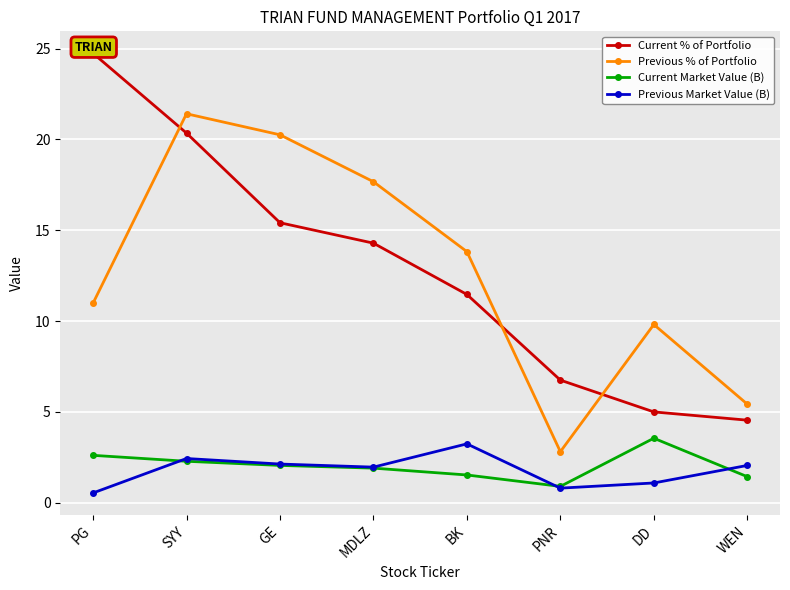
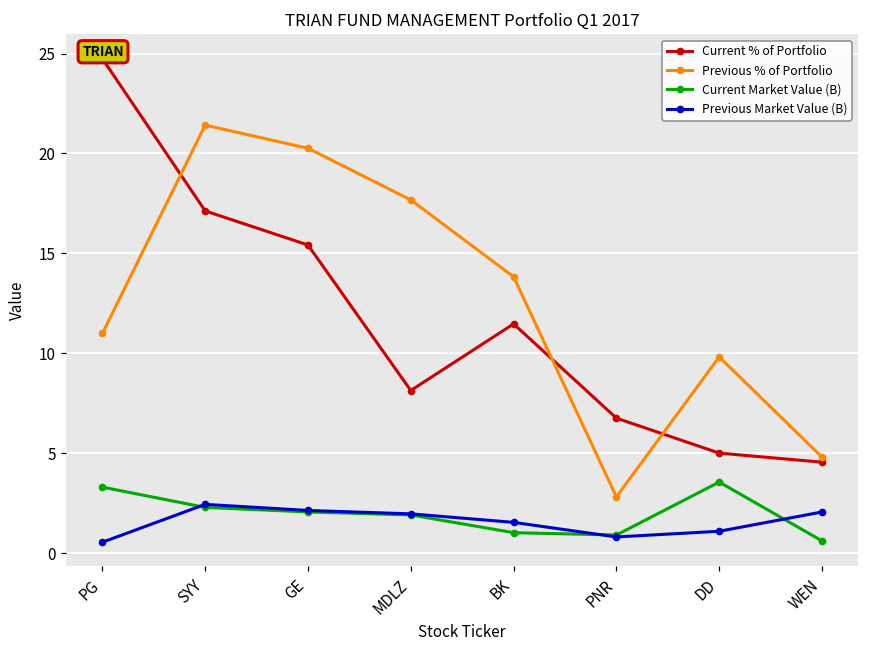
  {
    "Current % of Portfolio": {
-     "SYY": 20.4,
+     "SYY": 17.1,
      "GE": 15.4,
-     "MDLZ": 14.3,
+     "MDLZ": 8.1,
      "BK": 11.5,
      "PNR": 6.8,
      "DD": 5.0,
      "WEN": 4.5
    },
    "Previous % of Portfolio": {
      "PG": 11.0,
      "SYY": 21.4,
      "GE": 20.3,
      "MDLZ": 17.7,
      "BK": 13.8,
      "PNR": 2.8,
      "DD": 9.8,
-     "WEN": 5.4
+     "WEN": 4.8
    },
    "Current Market Value (B)": {
-     "PG": 2.6,
+     "PG": 3.3,
      "SYY": 2.3,
-     "BK": 1.5,
+     "BK": 1.0,
      "DD": 3.6,
-     "WEN": 1.4
+     "WEN": 0.6
    },
    "Previous Market Value (B)": {
      "PG": 0.5,
      "SYY": 2.4,
-     "BK": 3.2,
+     "BK": 1.5,
      "DD": 1.1,
      "WEN": 2.1
    }
  }
